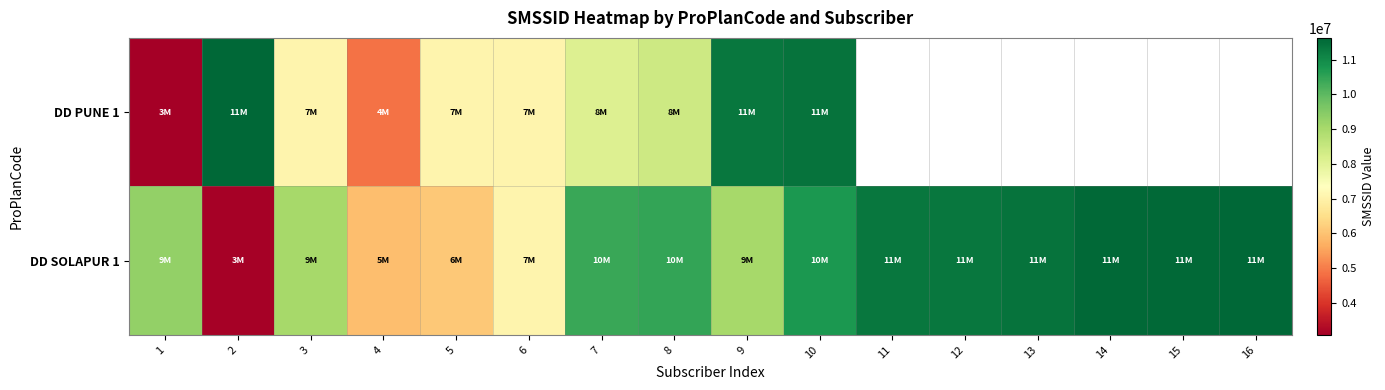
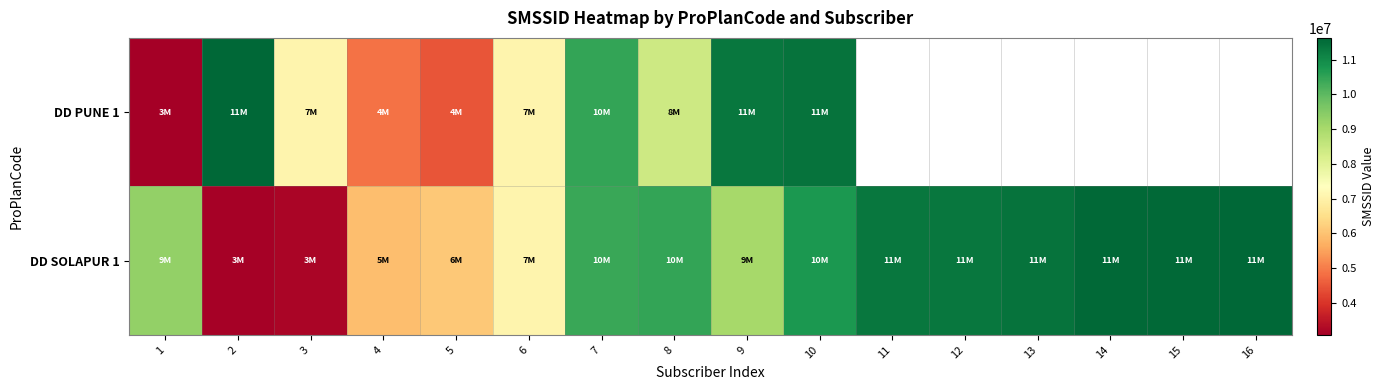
  {
    "DD PUNE 1": {
      "1": "3M",
      "2": "11M",
      "3": "7M",
      "4": "4M",
-     "5": "7M",
+     "5": "4M",
      "6": "7M",
-     "7": "8M",
+     "7": "10M",
      "8": "8M",
      "9": "11M",
      "10": "11M"
    },
    "DD SOLAPUR 1": {
      "1": "9M",
      "2": "3M",
-     "3": "9M",
+     "3": "3M",
      "4": "5M",
      "5": "6M",
      "6": "7M",
      "7": "10M",
      "8": "10M",
      "9": "9M",
      "10": "10M",
      "11": "11M",
      "12": "11M",
      "13": "11M",
      "14": "11M",
      "15": "11M",
      "16": "11M"
    }
  }
